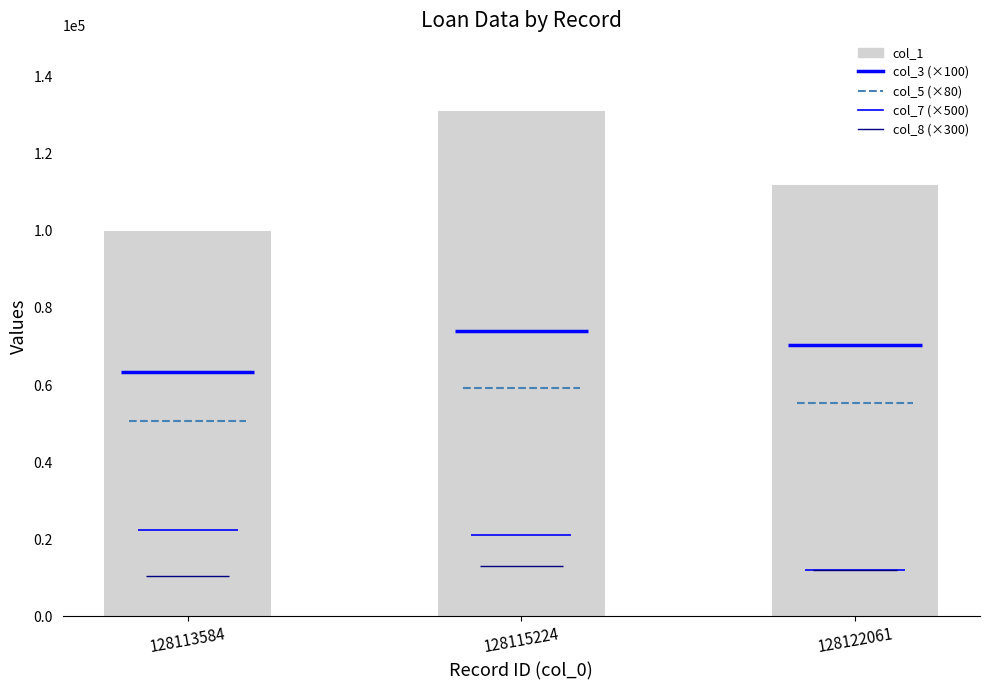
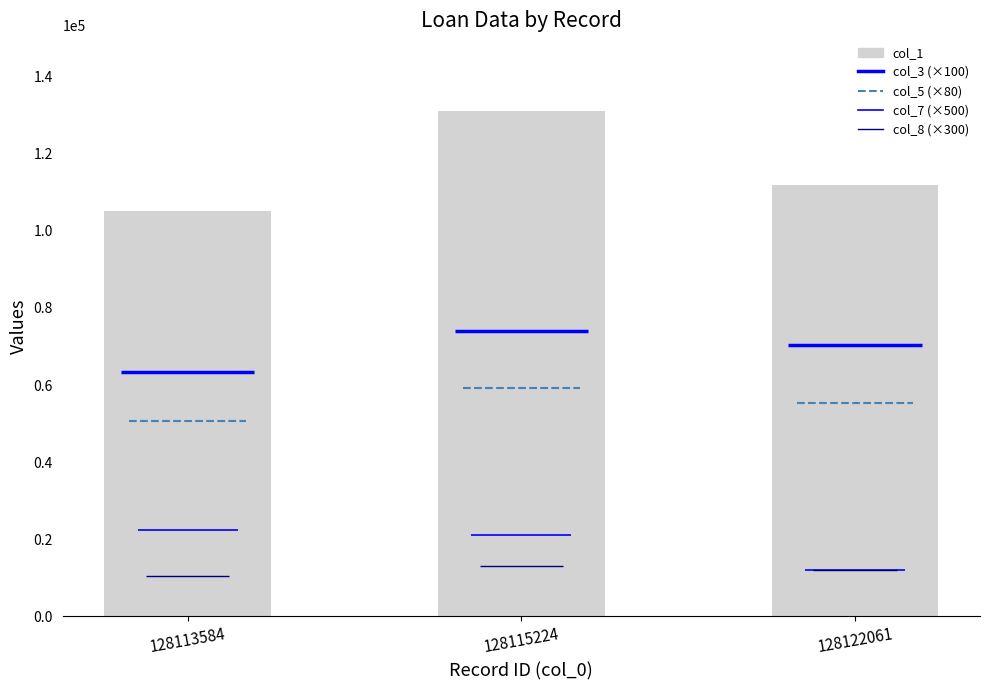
  {
-   "128113584": 100000,
+   "128113584": 105000,
    "128115224": 131000,
    "128122061": 112000
  }
